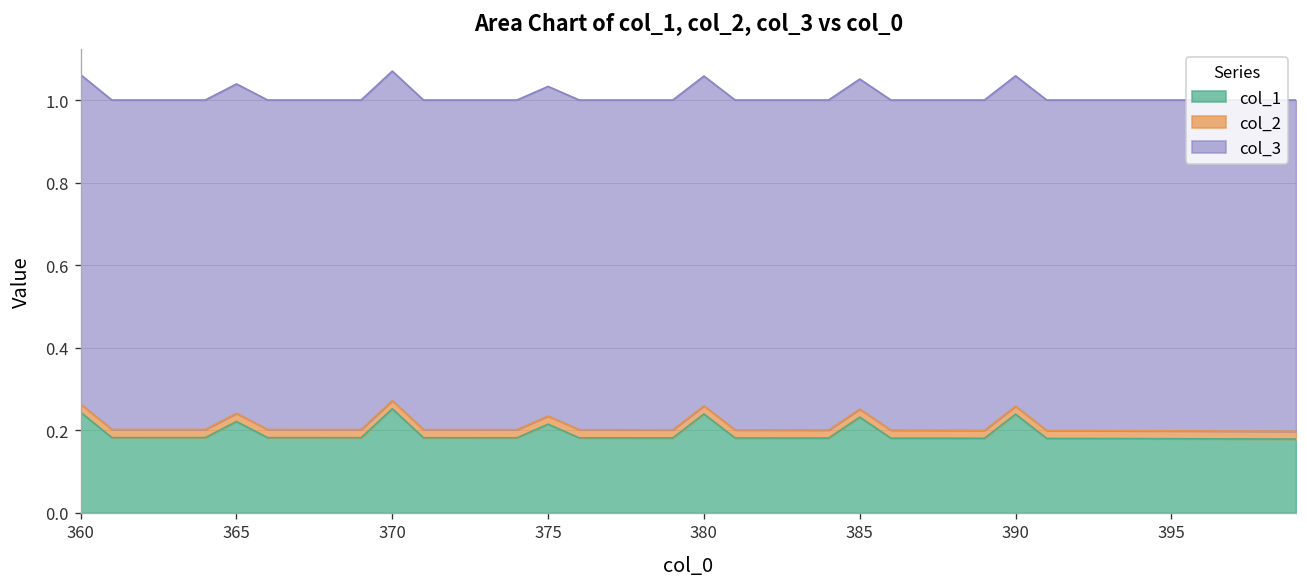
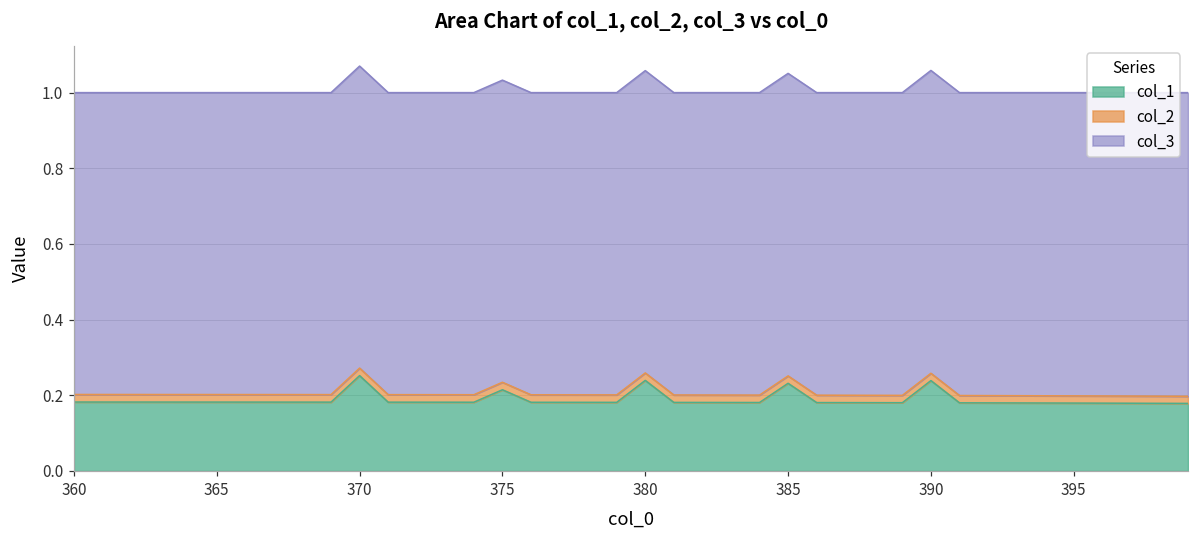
  {
    "col_1": {
-     "360": 0.24,
-     "365": 0.22,
+     "360": 0.18,
+     "365": 0.18,
      "370": 0.25,
      "375": 0.21,
      "380": 0.24,
      "385": 0.23,
      "390": 0.24,
      "395": 0.18
    },
    "col_2": {
      "360": 0.02,
      "365": 0.02,
      "370": 0.02,
      "375": 0.02,
      "380": 0.02,
      "385": 0.02,
      "390": 0.02,
      "395": 0.02
    },
    "col_3": {
      "360": 0.80,
      "365": 0.80,
      "370": 0.80,
      "375": 0.80,
      "380": 0.80,
      "385": 0.80,
      "390": 0.80,
      "395": 0.80
    }
  }
